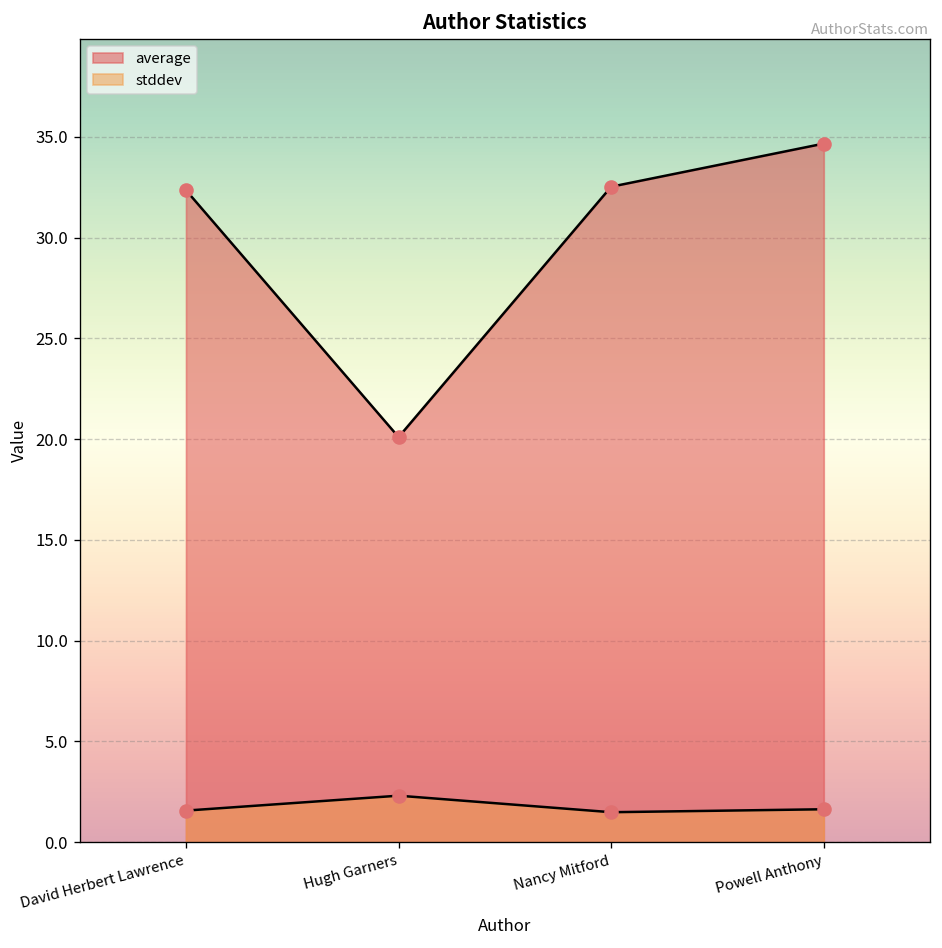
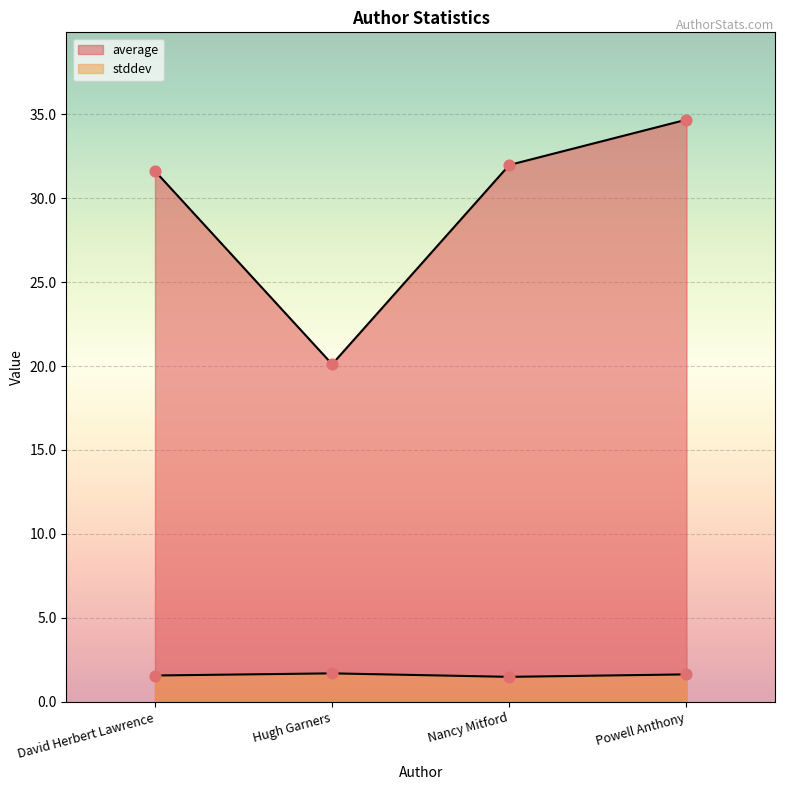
  {
    "average": {
-     "David Herbert Lawrence": 32.4,
+     "David Herbert Lawrence": 31.6,
      "Hugh Garners": 20.1,
-     "Nancy Mitford": 32.5,
+     "Nancy Mitford": 32.0,
      "Powell Anthony": 34.7
    },
    "stddev": {
      "David Herbert Lawrence": 1.6,
-     "Hugh Garners": 2.3,
+     "Hugh Garners": 1.7,
      "Nancy Mitford": 1.5,
      "Powell Anthony": 1.6
    }
  }
